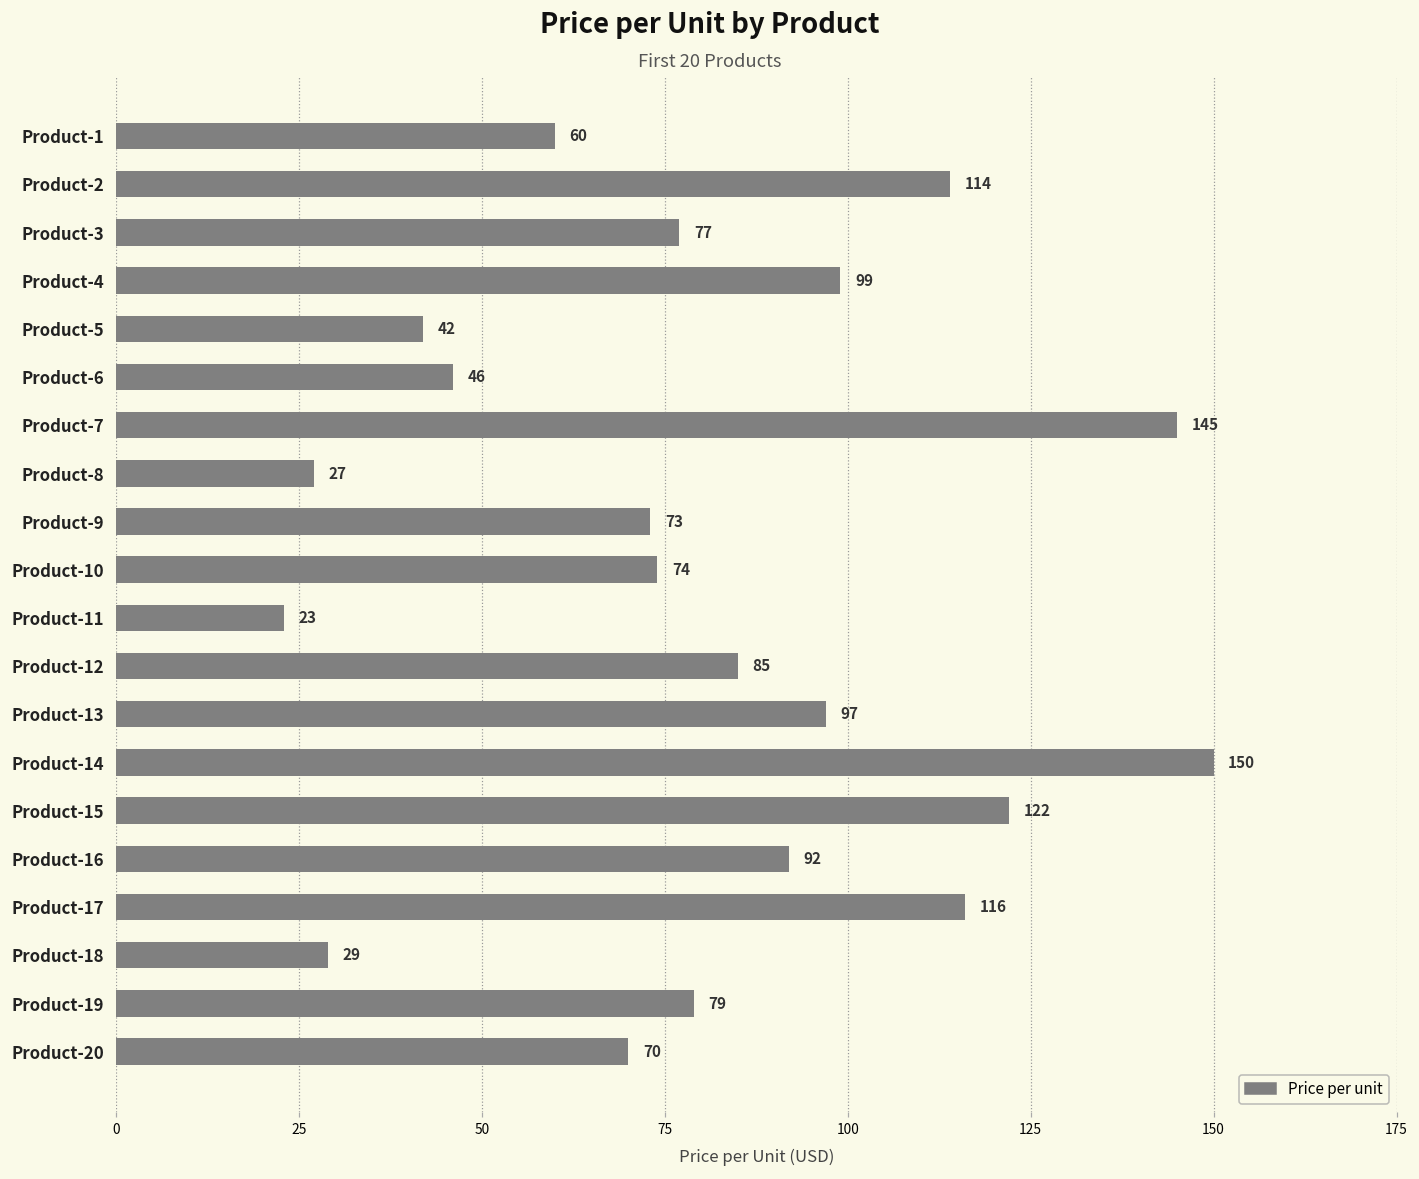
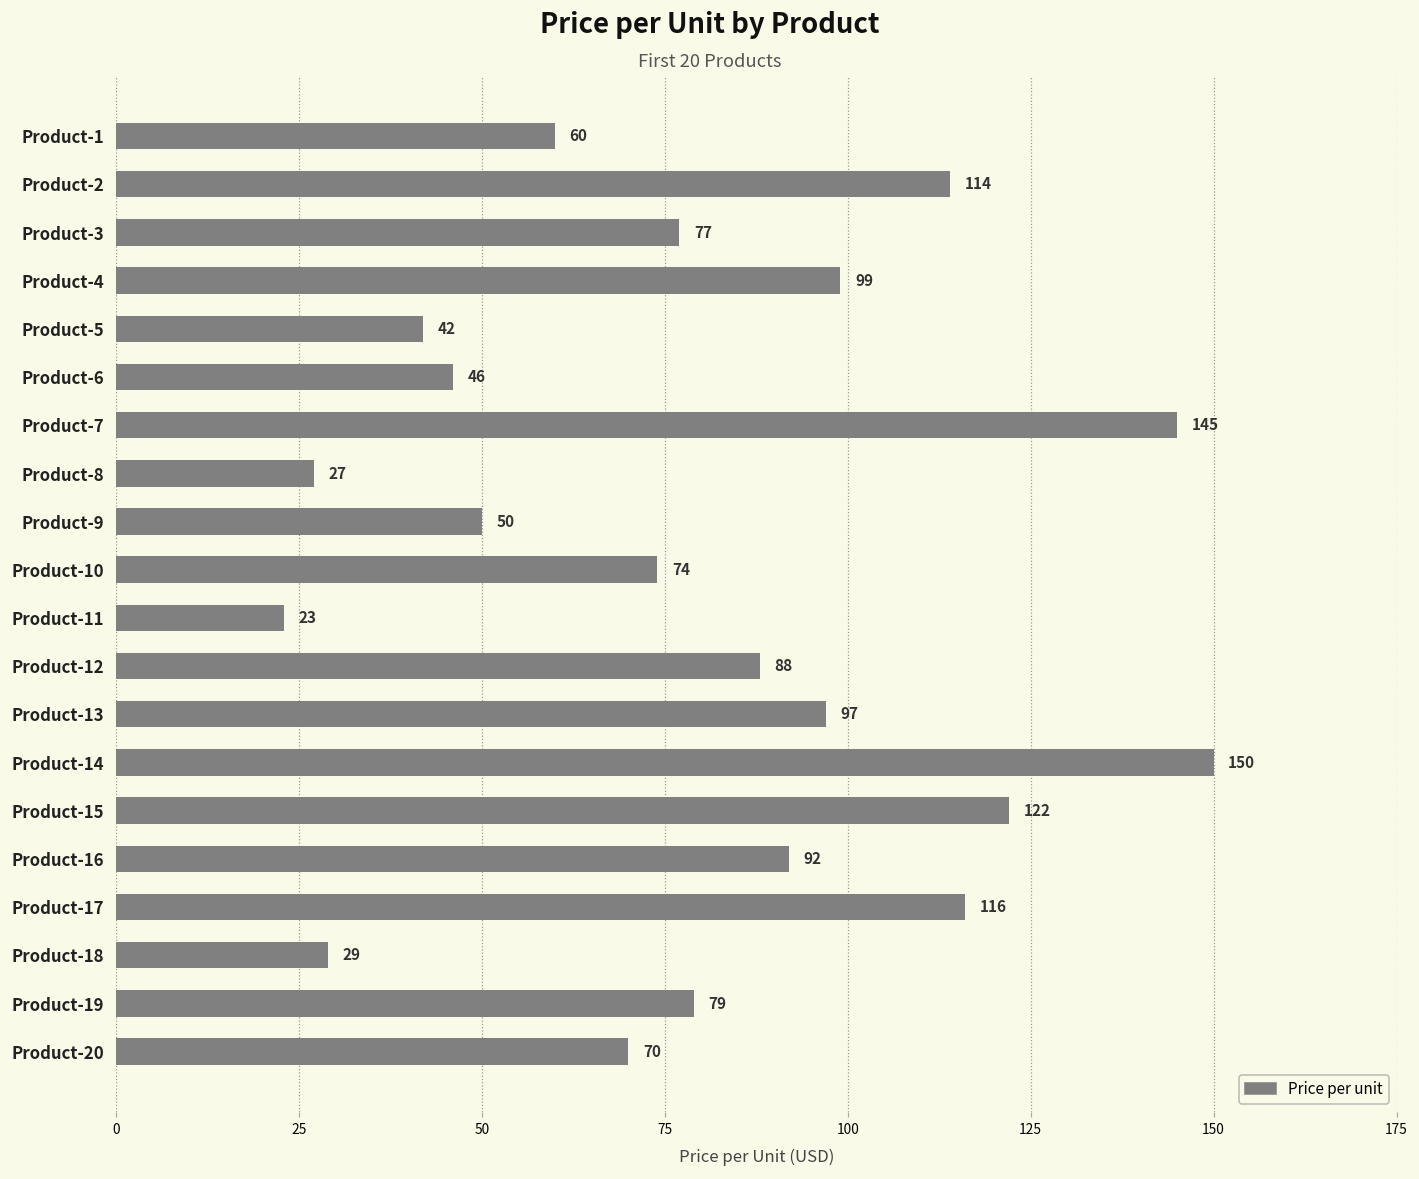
  {
    "Product-1": 60,
    "Product-2": 114,
    "Product-3": 77,
    "Product-4": 99,
    "Product-5": 42,
    "Product-6": 46,
    "Product-7": 145,
    "Product-8": 27,
-   "Product-9": 73,
+   "Product-9": 50,
    "Product-10": 74,
    "Product-11": 23,
-   "Product-12": 85,
+   "Product-12": 88,
    "Product-13": 97,
    "Product-14": 150,
    "Product-15": 122,
    "Product-16": 92,
    "Product-17": 116,
    "Product-18": 29,
    "Product-19": 79,
    "Product-20": 70
  }
